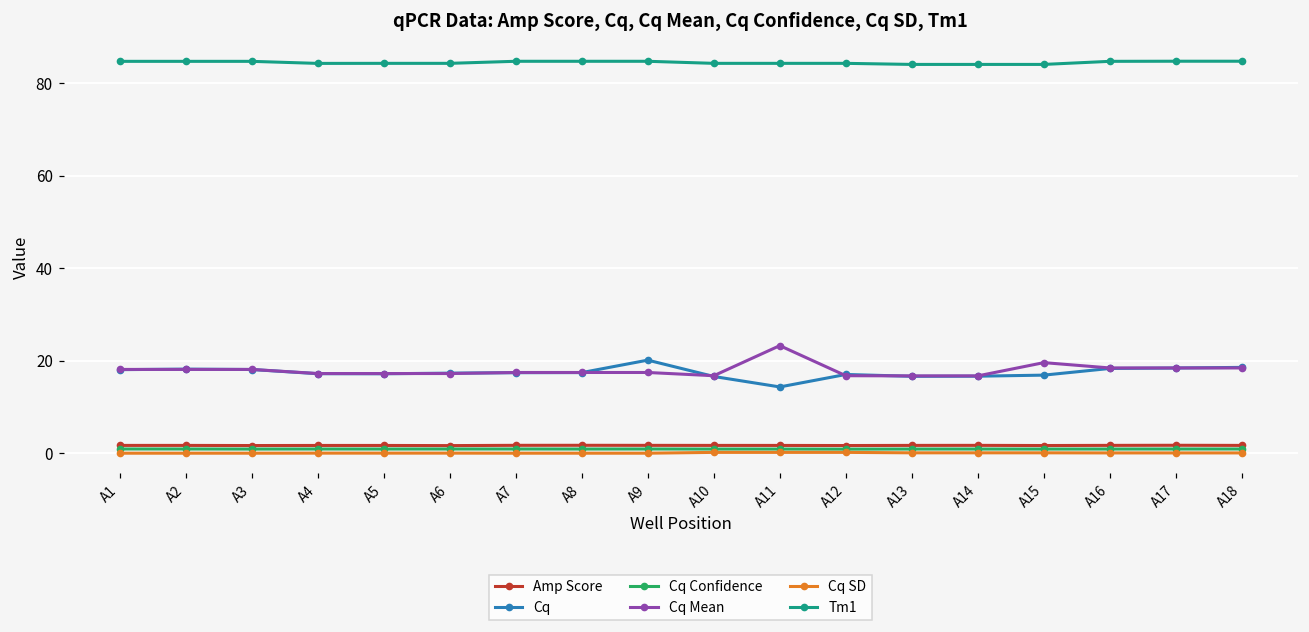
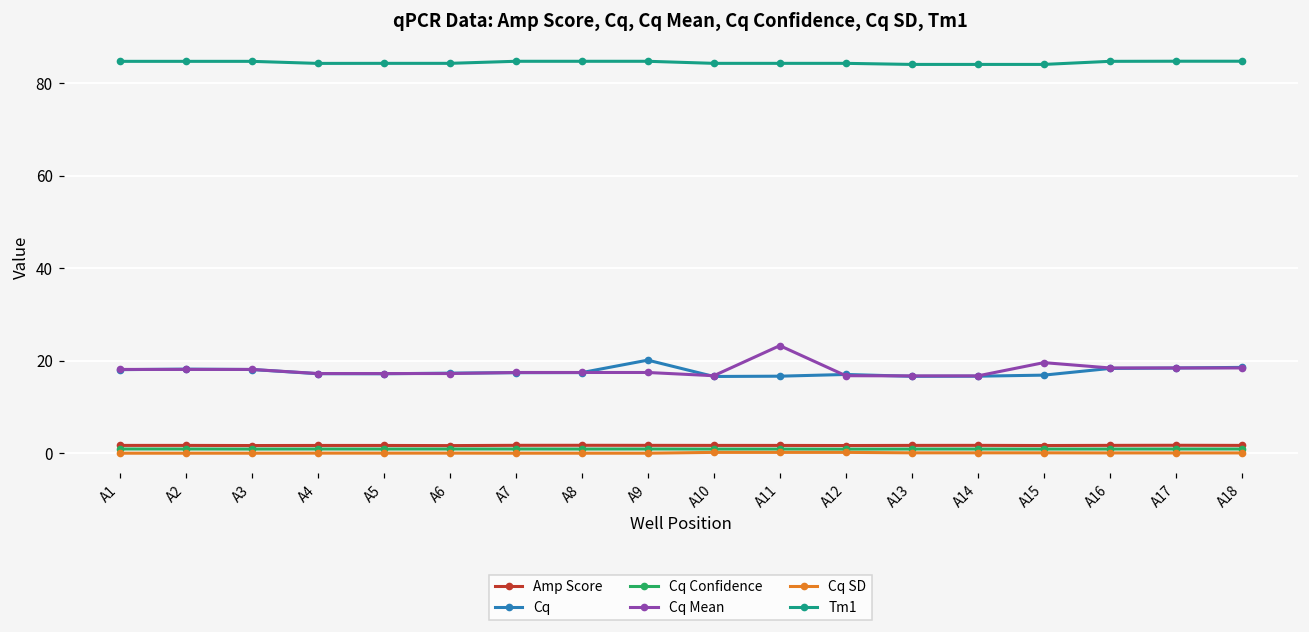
  {
    "Amp Score": {
      "A1": 2,
      "A2": 2,
      "A3": 2,
      "A4": 2,
      "A5": 2,
      "A6": 2,
      "A7": 2,
      "A8": 2,
      "A9": 2,
      "A10": 2,
      "A11": 2,
      "A12": 2,
      "A13": 2,
      "A14": 2,
      "A15": 2,
      "A16": 2,
      "A17": 2,
      "A18": 2
    },
    "Cq": {
      "A9": 20,
-     "A11": 14,
+     "A11": 17,
      "A15": 17
    },
    "Cq Mean": {
      "A9": 17,
      "A11": 23,
      "A15": 20
    },
    "Cq SD": {
      "A1": 0,
      "A2": 0,
      "A3": 0,
      "A4": 0,
      "A5": 0,
      "A6": 0,
      "A7": 0,
      "A8": 0,
      "A9": 0,
      "A10": 0,
      "A11": 0,
      "A12": 0,
      "A13": 0,
      "A14": 0,
      "A15": 0,
      "A16": 0,
      "A17": 0,
      "A18": 0
    }
  }
